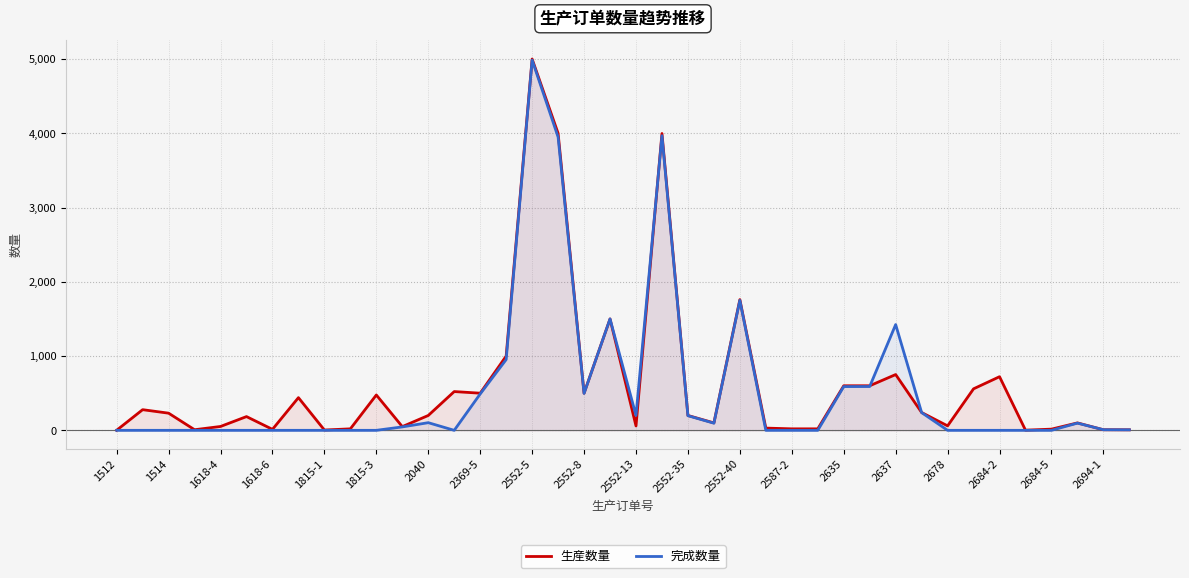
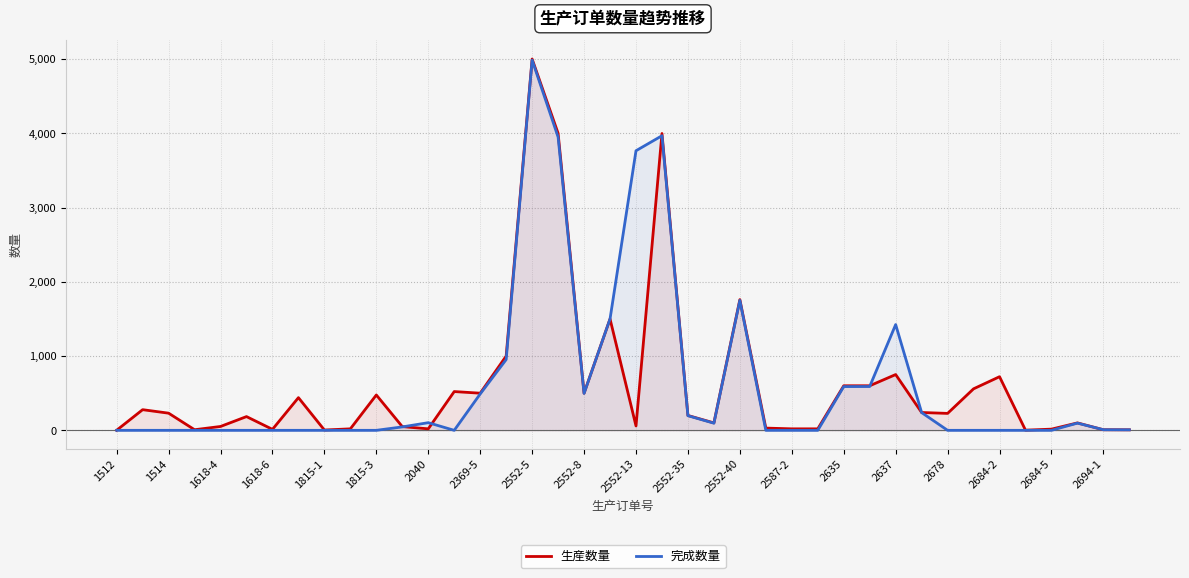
  {
    "生産数量": {
      "1514": "200",
      "1618-4": "100",
      "1815-3": "500",
-     "2040": "200",
+     "2040": "0",
      "2552-13": "100",
      "2637": "800",
-     "2678": "100",
+     "2678": "200",
      "2684-2": "700"
    },
    "完成数量": {
      "1514": "0",
      "1618-4": "0",
      "1815-3": "0",
      "2040": "100",
-     "2552-13": "200",
+     "2552-13": "3,800",
      "2637": "1,400",
      "2678": "0",
      "2684-2": "0"
    }
  }
